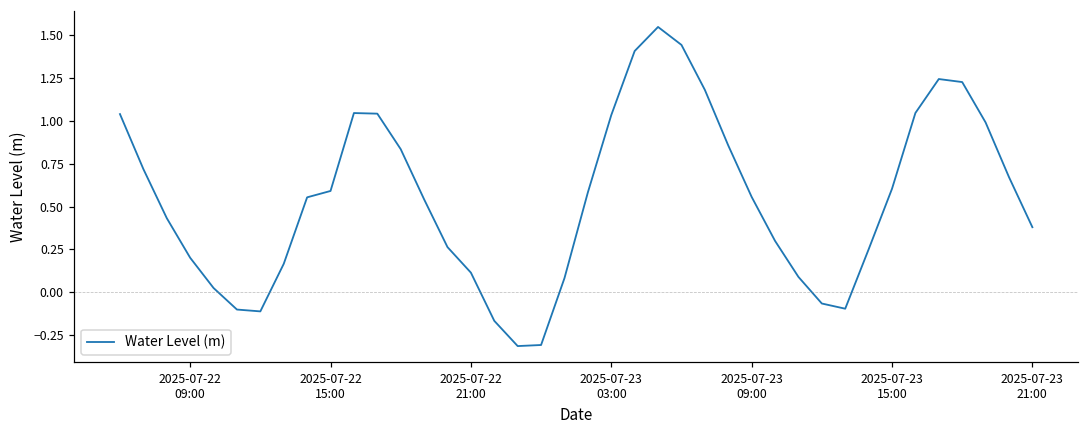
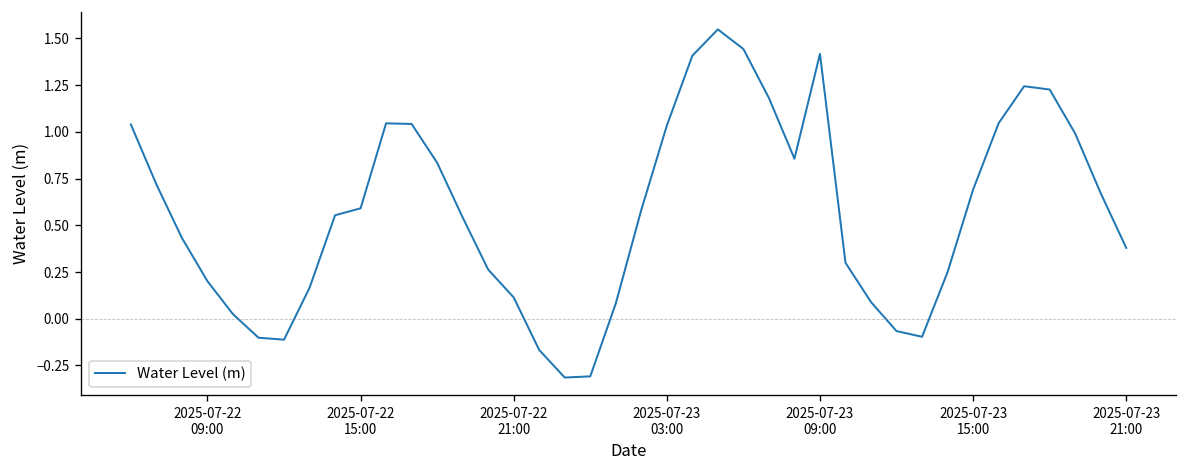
  {
    "2025-07-22 09:00": 0.20,
    "2025-07-22 15:00": 0.59,
    "2025-07-22 21:00": 0.11,
    "2025-07-23 03:00": 1.03,
-   "2025-07-23 09:00": 0.56,
-   "2025-07-23 15:00": 0.60,
+   "2025-07-23 09:00": 1.42,
+   "2025-07-23 15:00": 0.69,
    "2025-07-23 21:00": 0.38
  }
